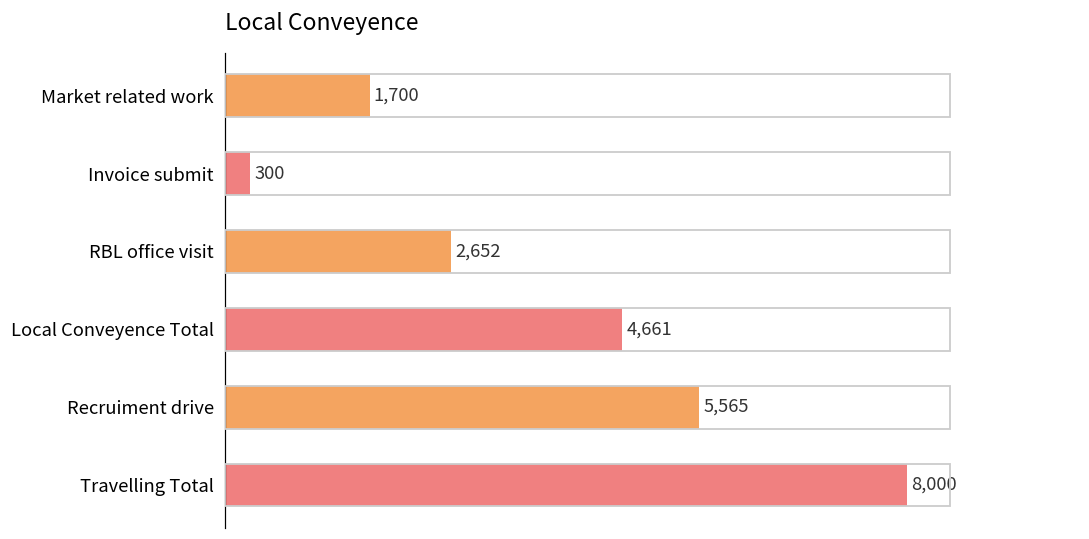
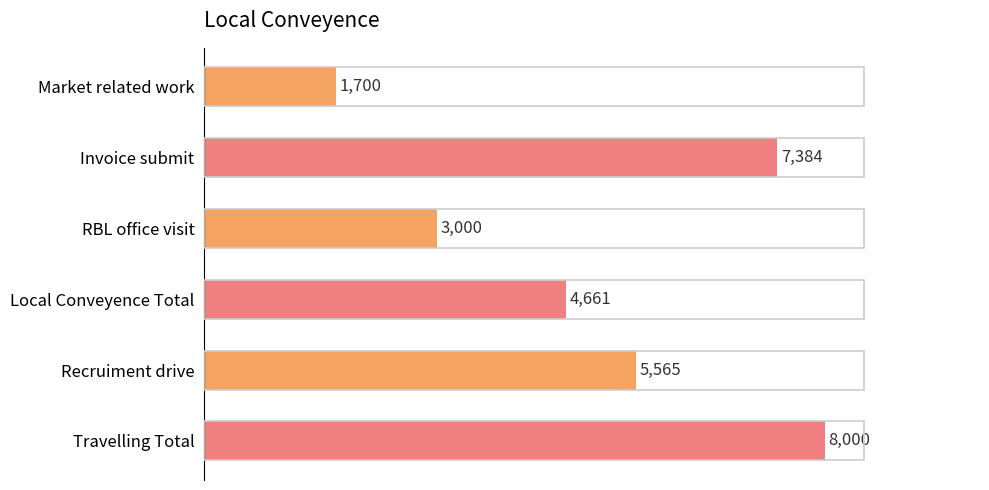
  {
    "Market related work": "1,700",
-   "Invoice submit": "300",
-   "RBL office visit": "2,652",
+   "Invoice submit": "7,384",
+   "RBL office visit": "3,000",
    "Local Conveyence Total": "4,661",
    "Recruiment drive": "5,565",
    "Travelling Total": "8,000"
  }
